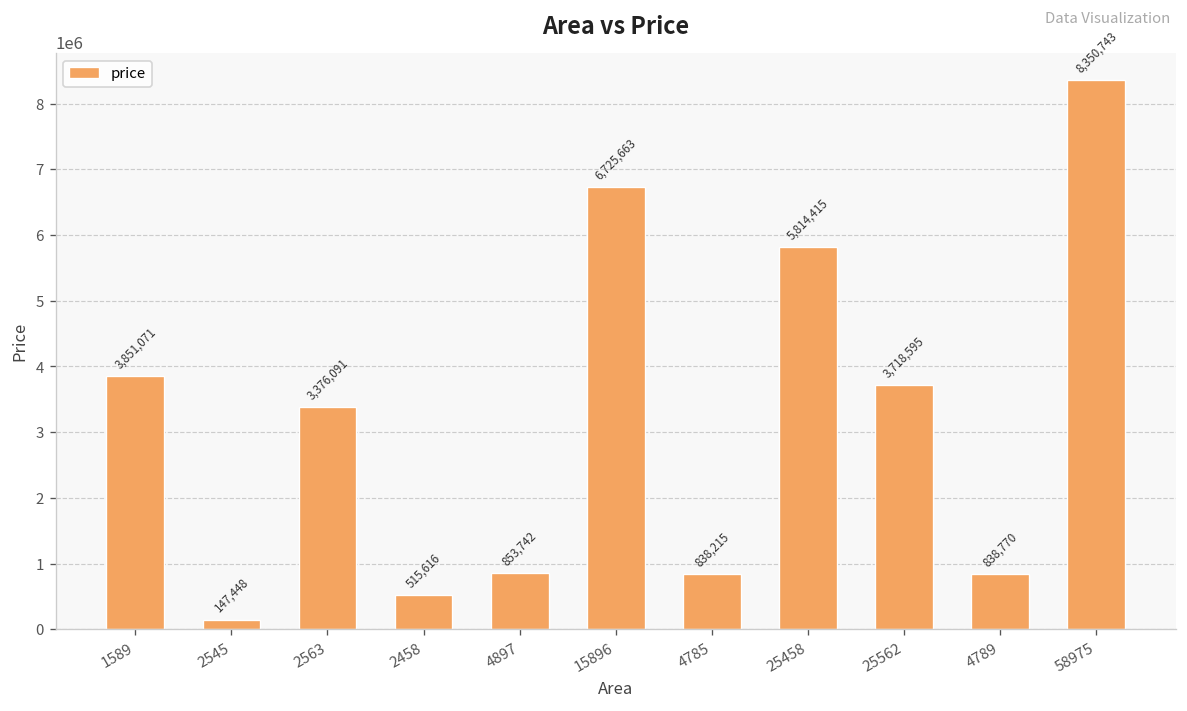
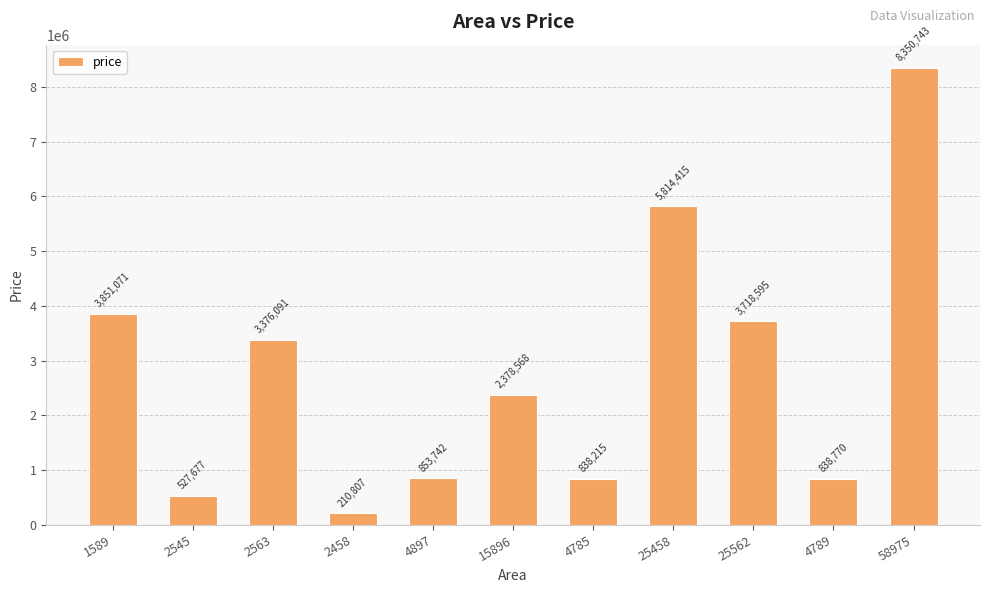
  {
    "1589": "3,851,071",
-   "2545": "147,448",
+   "2545": "527,677",
    "2563": "3,376,091",
-   "2458": "515,616",
+   "2458": "210,807",
    "4897": "853,742",
-   "15896": "6,725,663",
+   "15896": "2,378,568",
    "4785": "838,215",
    "25458": "5,814,415",
    "25562": "3,718,595",
    "4789": "838,770",
    "58975": "8,350,743"
  }
